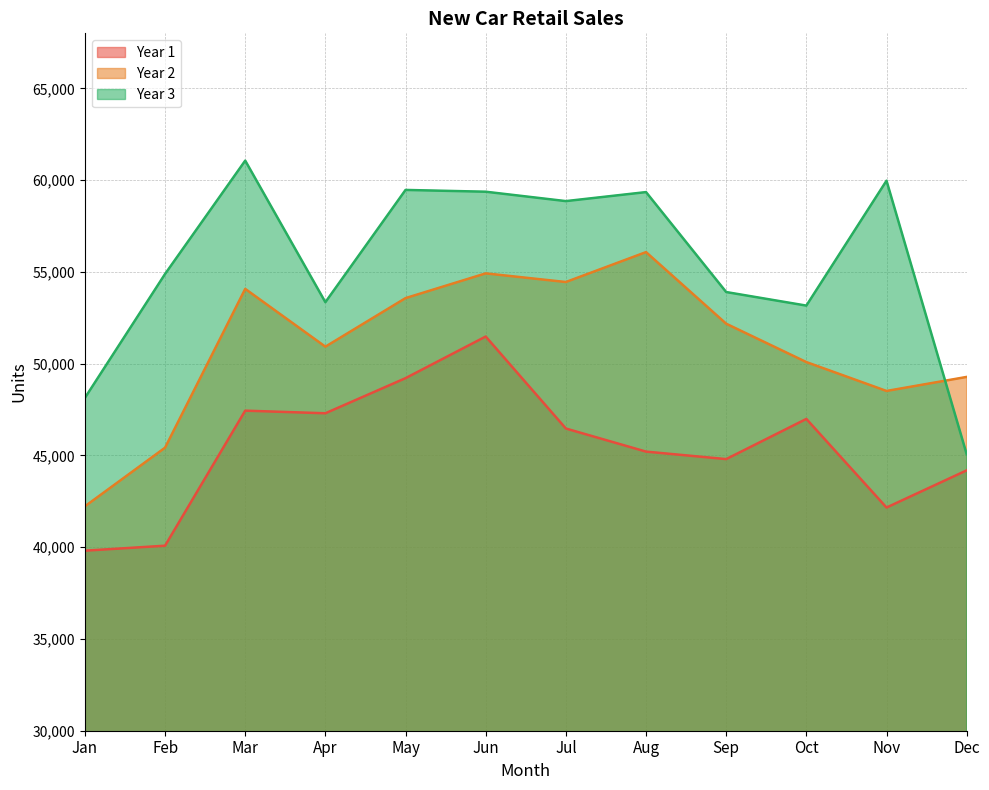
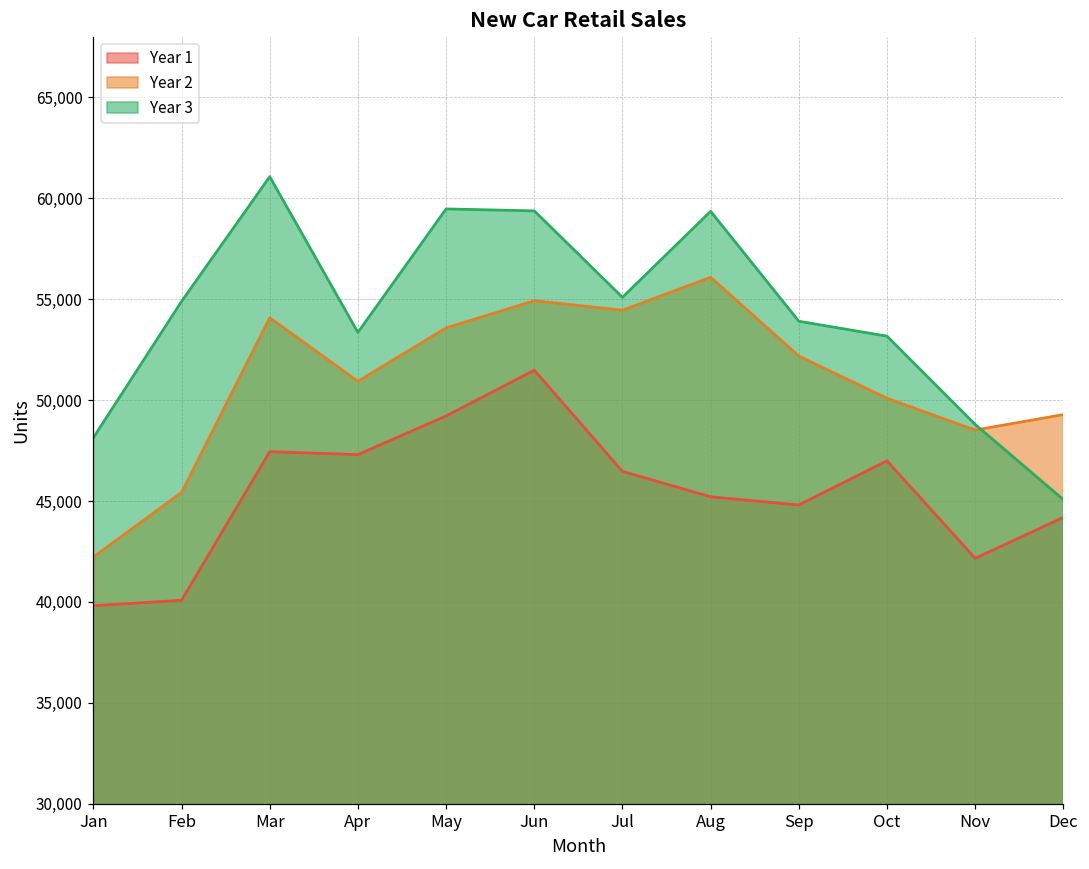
  {
    "Year 3": {
      "Jan": "48,100",
      "Feb": "54,900",
      "Mar": "61,100",
      "Apr": "53,400",
      "May": "59,500",
      "Jun": "59,400",
-     "Jul": "58,900",
+     "Jul": "55,100",
      "Aug": "59,300",
      "Sep": "53,900",
      "Oct": "53,200",
-     "Nov": "60,000",
+     "Nov": "48,800",
      "Dec": "45,100"
    }
  }
